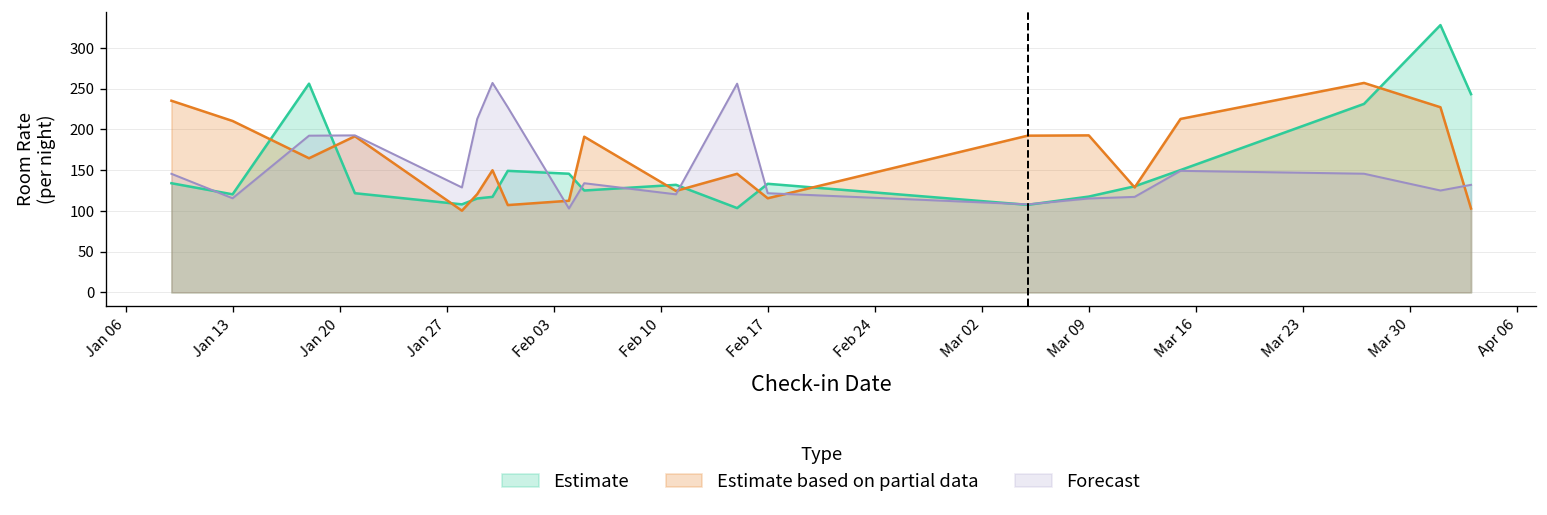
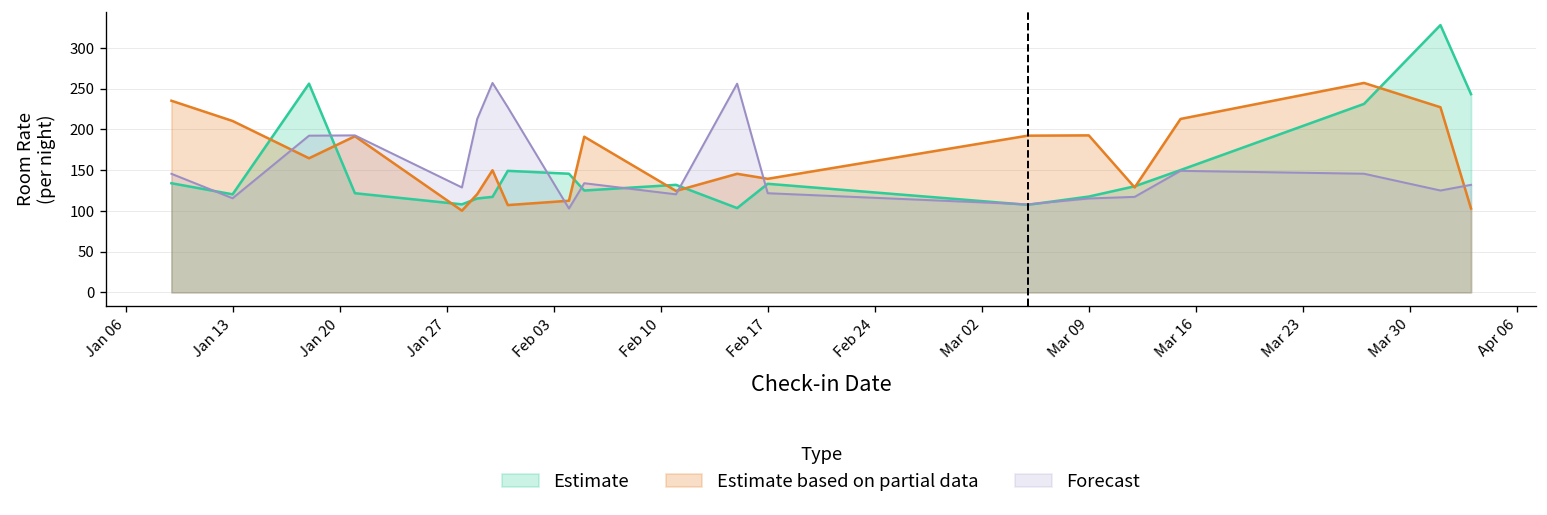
  {
    "Estimate based on partial data": {
      "Jan 13": 210,
-     "Feb 17": 120,
+     "Feb 17": 140,
      "Mar 09": 190
    }
  }
